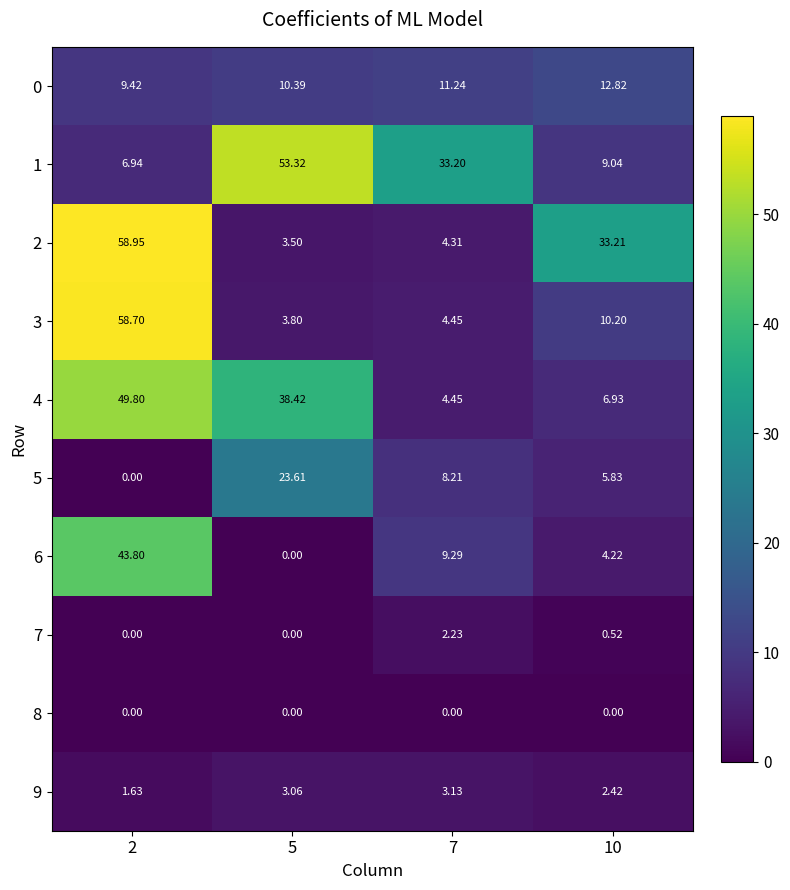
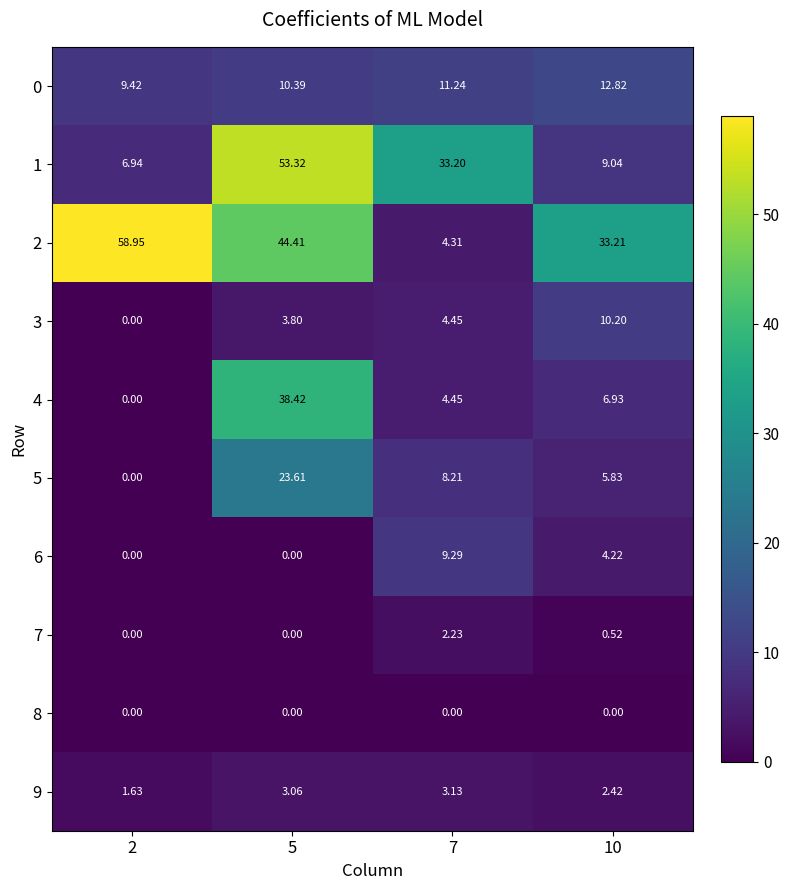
  {
    "0": {
      "2": 9.42,
      "5": 10.39,
      "7": 11.24,
      "10": 12.82
    },
    "1": {
      "2": 6.94,
      "5": 53.32,
      "7": 33.20,
      "10": 9.04
    },
    "2": {
      "2": 58.95,
-     "5": 3.50,
+     "5": 44.41,
      "7": 4.31,
      "10": 33.21
    },
    "3": {
-     "2": 58.70,
+     "2": 0.00,
      "5": 3.80,
      "7": 4.45,
      "10": 10.20
    },
    "4": {
-     "2": 49.80,
+     "2": 0.00,
      "5": 38.42,
      "7": 4.45,
      "10": 6.93
    },
    "5": {
      "2": 0.00,
      "5": 23.61,
      "7": 8.21,
      "10": 5.83
    },
    "6": {
-     "2": 43.80,
+     "2": 0.00,
      "5": 0.00,
      "7": 9.29,
      "10": 4.22
    },
    "7": {
      "2": 0.00,
      "5": 0.00,
      "7": 2.23,
      "10": 0.52
    },
    "8": {
      "2": 0.00,
      "5": 0.00,
      "7": 0.00,
      "10": 0.00
    },
    "9": {
      "2": 1.63,
      "5": 3.06,
      "7": 3.13,
      "10": 2.42
    }
  }
